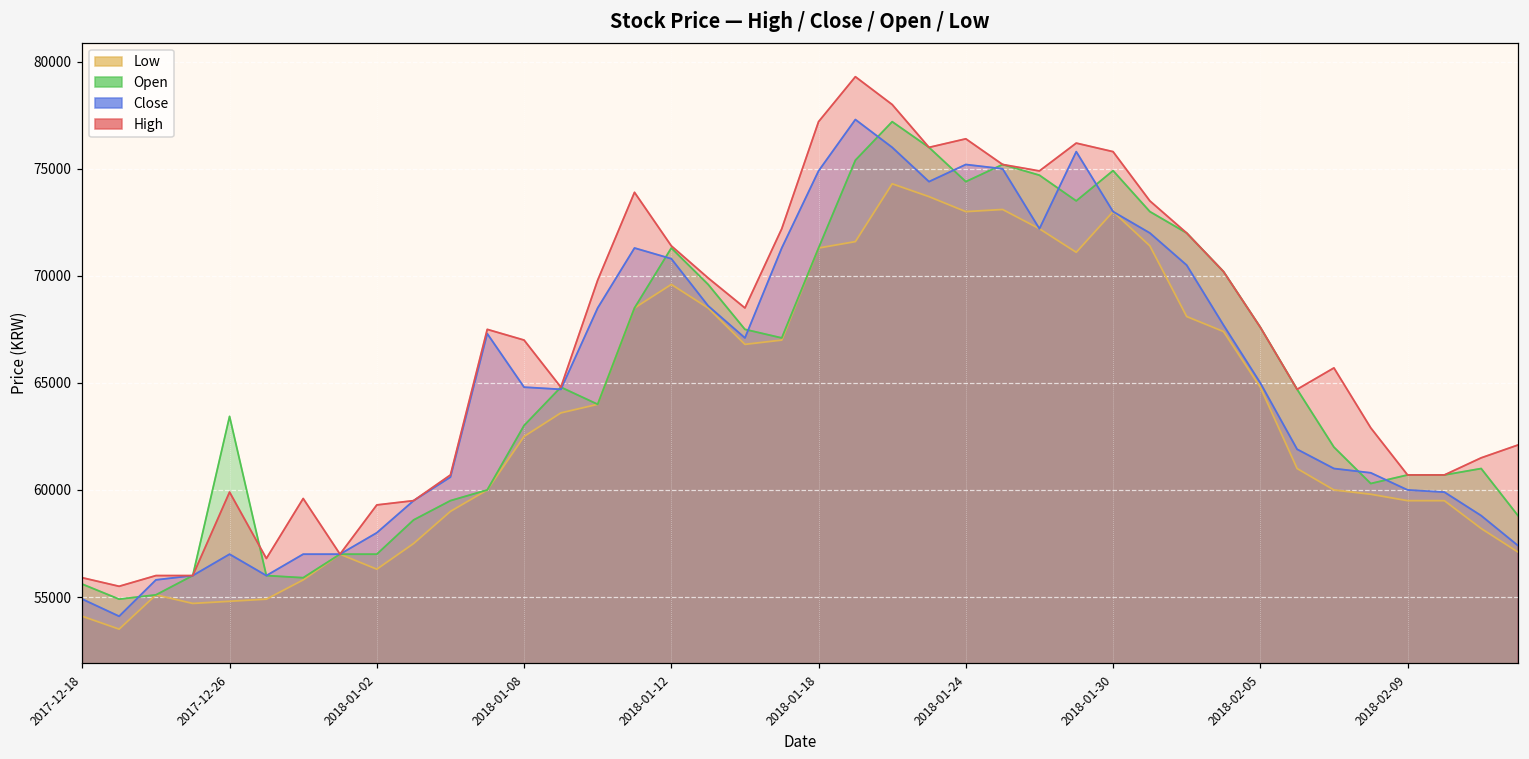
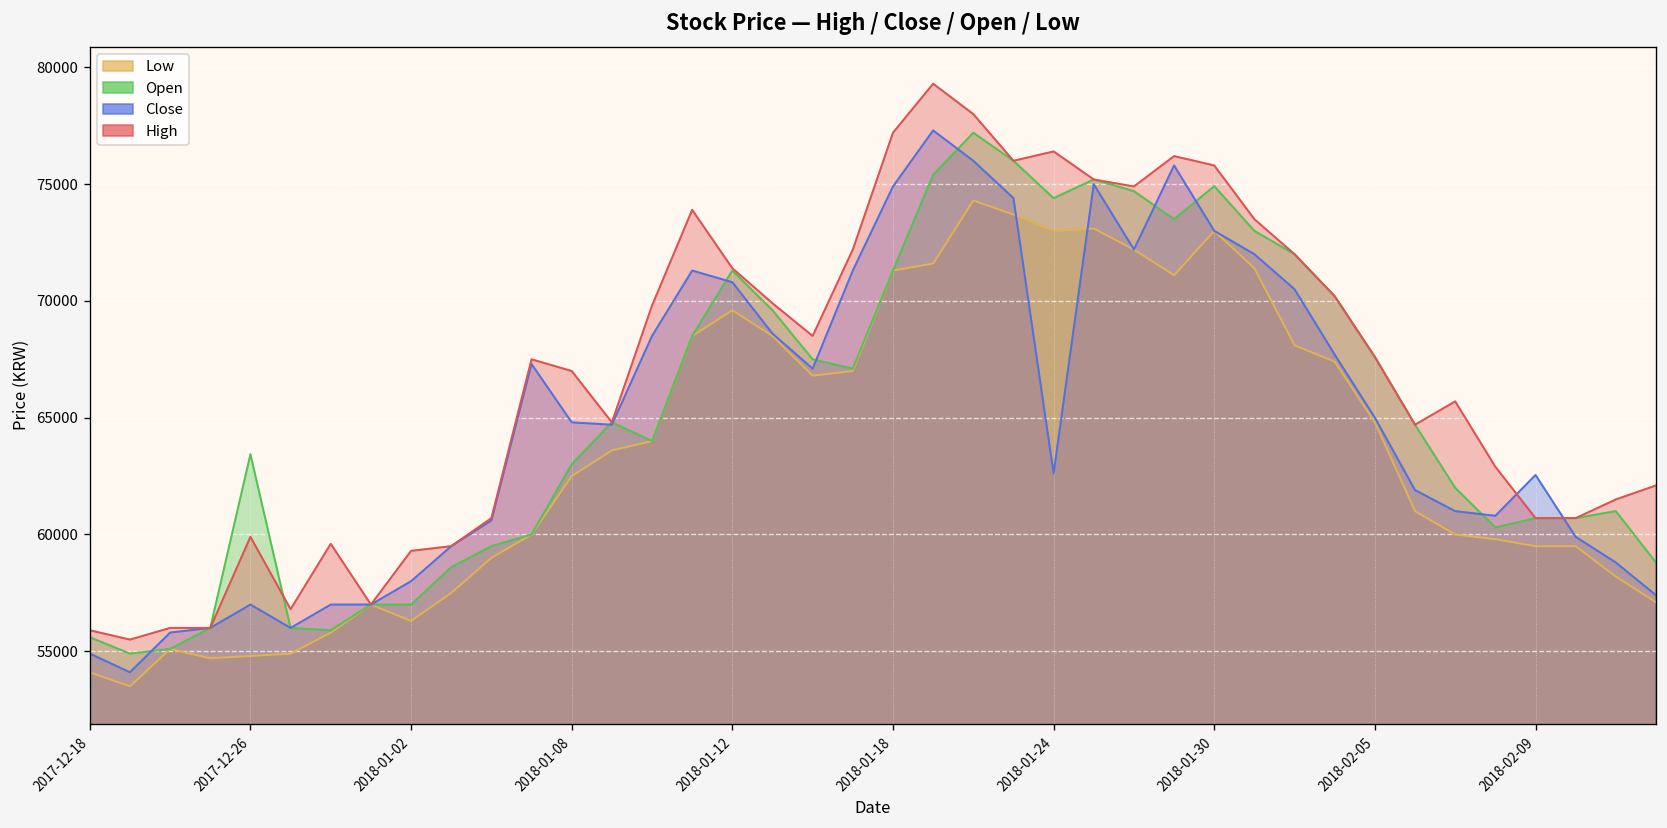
  {
    "Open": {
      "2017-12-18": 55600,
      "2017-12-26": 63400,
      "2018-01-02": 57000,
      "2018-01-08": 63000,
      "2018-01-24": 74400,
      "2018-01-30": 74900
    },
    "Close": {
      "2017-12-18": 54900,
      "2017-12-26": 57000,
      "2018-01-02": 58000,
      "2018-01-08": 64800,
      "2018-01-12": 70800,
      "2018-01-18": 74900,
-     "2018-01-24": 75200,
+     "2018-01-24": 62600,
      "2018-02-05": 65000,
-     "2018-02-09": 60000
+     "2018-02-09": 62500
    }
  }
